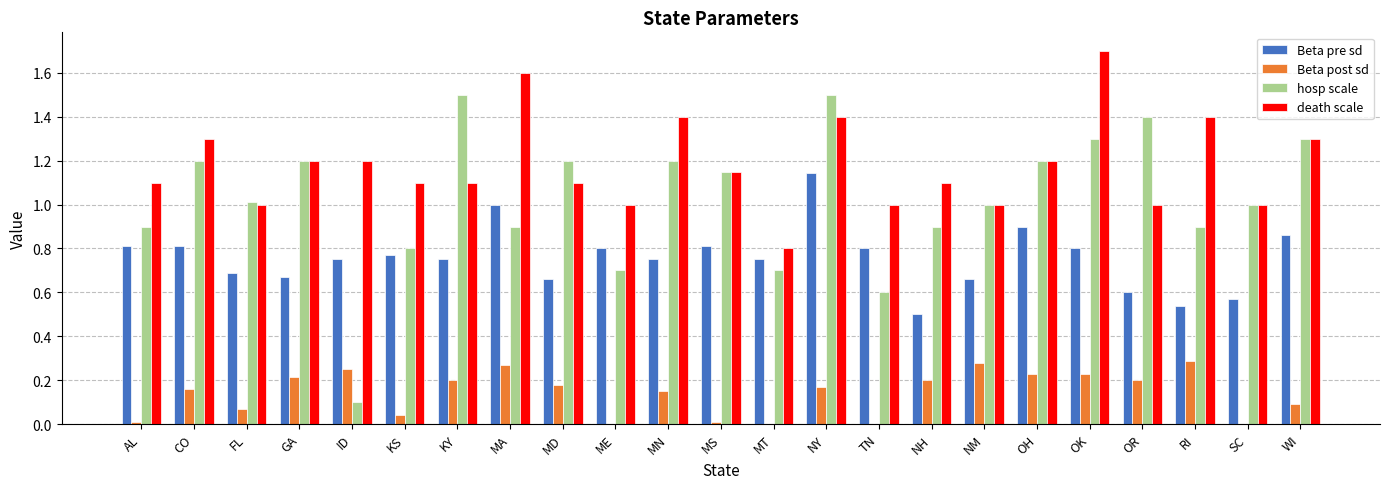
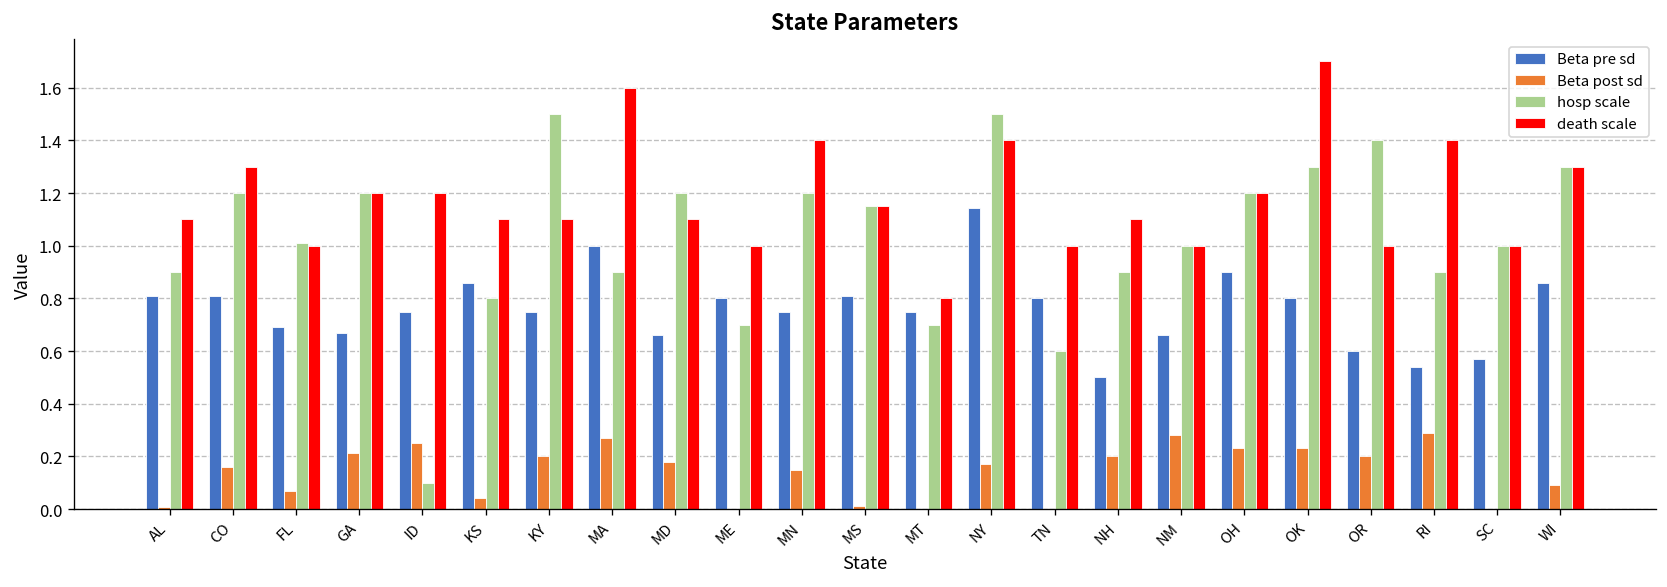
  {
    "Beta pre sd": {
      "AL": 0.81,
      "CO": 0.81,
      "FL": 0.69,
      "GA": 0.67,
      "ID": 0.75,
-     "KS": 0.77,
+     "KS": 0.86,
      "KY": 0.75,
      "MA": 1.00,
      "MD": 0.66,
      "ME": 0.80,
      "MN": 0.75,
      "MS": 0.81,
      "MT": 0.75,
      "NY": 1.15,
      "TN": 0.80,
      "NH": 0.50,
      "NM": 0.66,
      "OH": 0.90,
      "OK": 0.80,
      "OR": 0.60,
      "RI": 0.54,
      "SC": 0.57,
      "WI": 0.86
    },
    "Beta post sd": {
      "CO": 0.16,
      "FL": 0.07,
      "GA": 0.21,
      "ID": 0.25,
      "KS": 0.04,
      "KY": 0.20,
      "MA": 0.27,
      "MD": 0.18,
      "MN": 0.15,
      "NY": 0.17,
      "NH": 0.20,
      "NM": 0.28,
      "OH": 0.23,
      "OK": 0.23,
      "OR": 0.20,
      "RI": 0.29,
      "WI": 0.09
    },
    "hosp scale": {
      "AL": 0.90,
      "CO": 1.20,
      "FL": 1.01,
      "GA": 1.20,
      "ID": 0.10,
      "KS": 0.80,
      "KY": 1.50,
      "MA": 0.90,
      "MD": 1.20,
      "ME": 0.70,
      "MN": 1.20,
      "MS": 1.15,
      "MT": 0.70,
      "NY": 1.50,
      "TN": 0.60,
      "NH": 0.90,
      "NM": 1.00,
      "OH": 1.20,
      "OK": 1.30,
      "OR": 1.40,
      "RI": 0.90,
      "SC": 1.00,
      "WI": 1.30
    },
    "death scale": {
      "AL": 1.10,
      "CO": 1.30,
      "FL": 1.00,
      "GA": 1.20,
      "ID": 1.20,
      "KS": 1.10,
      "KY": 1.10,
      "MA": 1.60,
      "MD": 1.10,
      "ME": 1.00,
      "MN": 1.40,
      "MS": 1.15,
      "MT": 0.80,
      "NY": 1.40,
      "TN": 1.00,
      "NH": 1.10,
      "NM": 1.00,
      "OH": 1.20,
      "OK": 1.70,
      "OR": 1.00,
      "RI": 1.40,
      "SC": 1.00,
      "WI": 1.30
    }
  }
